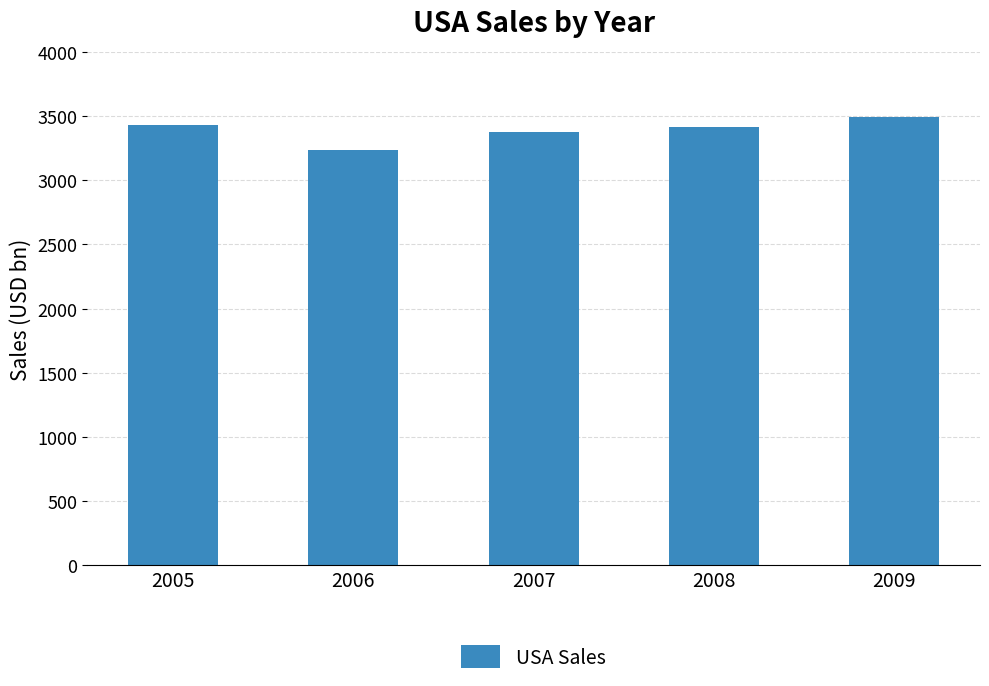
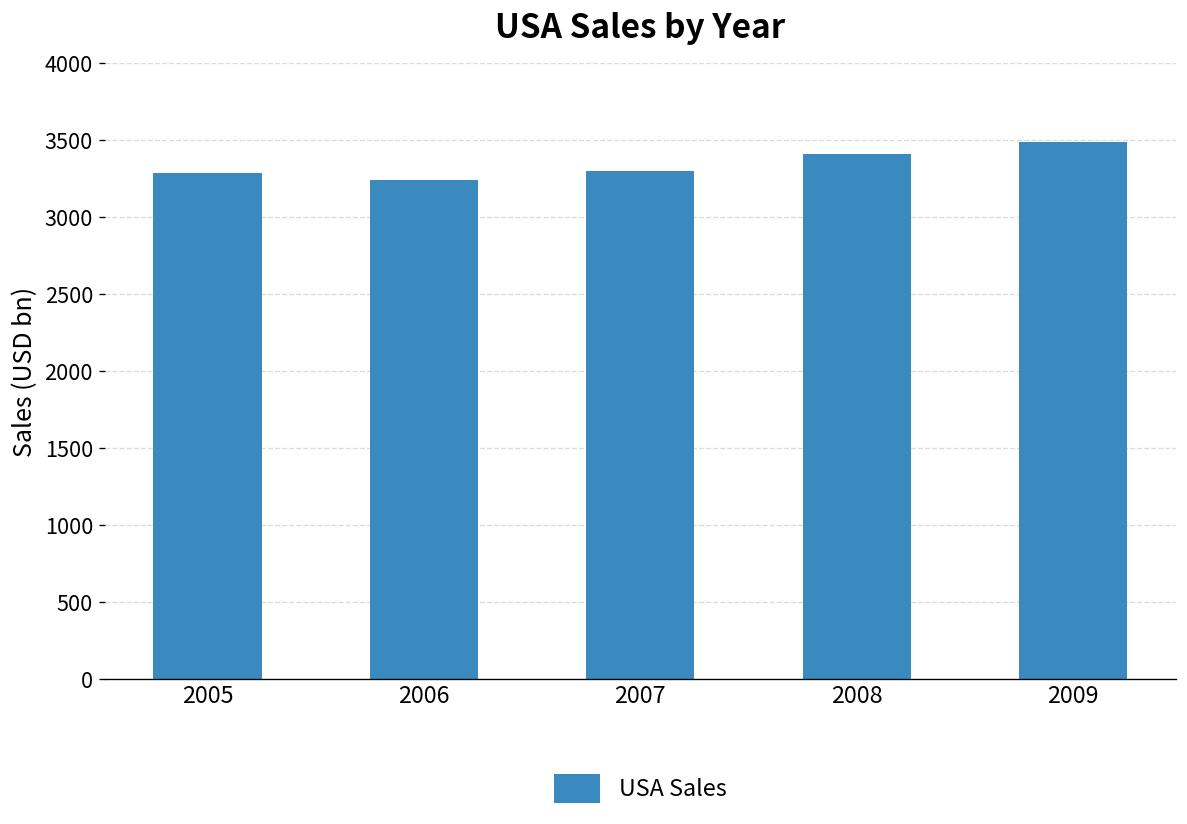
  {
-   "2005": 3430,
+   "2005": 3280,
    "2006": 3240,
-   "2007": 3370,
+   "2007": 3300,
    "2008": 3410,
    "2009": 3490
  }
